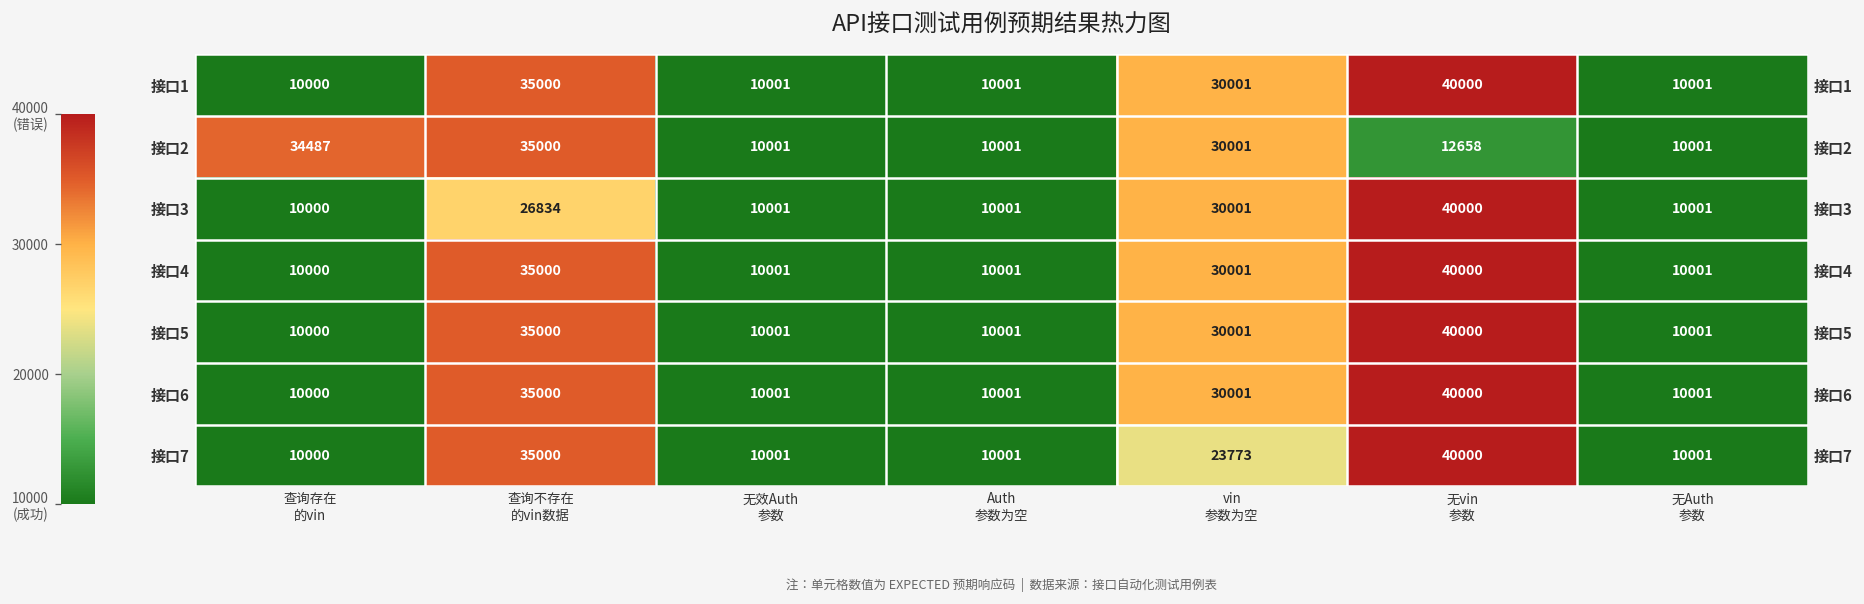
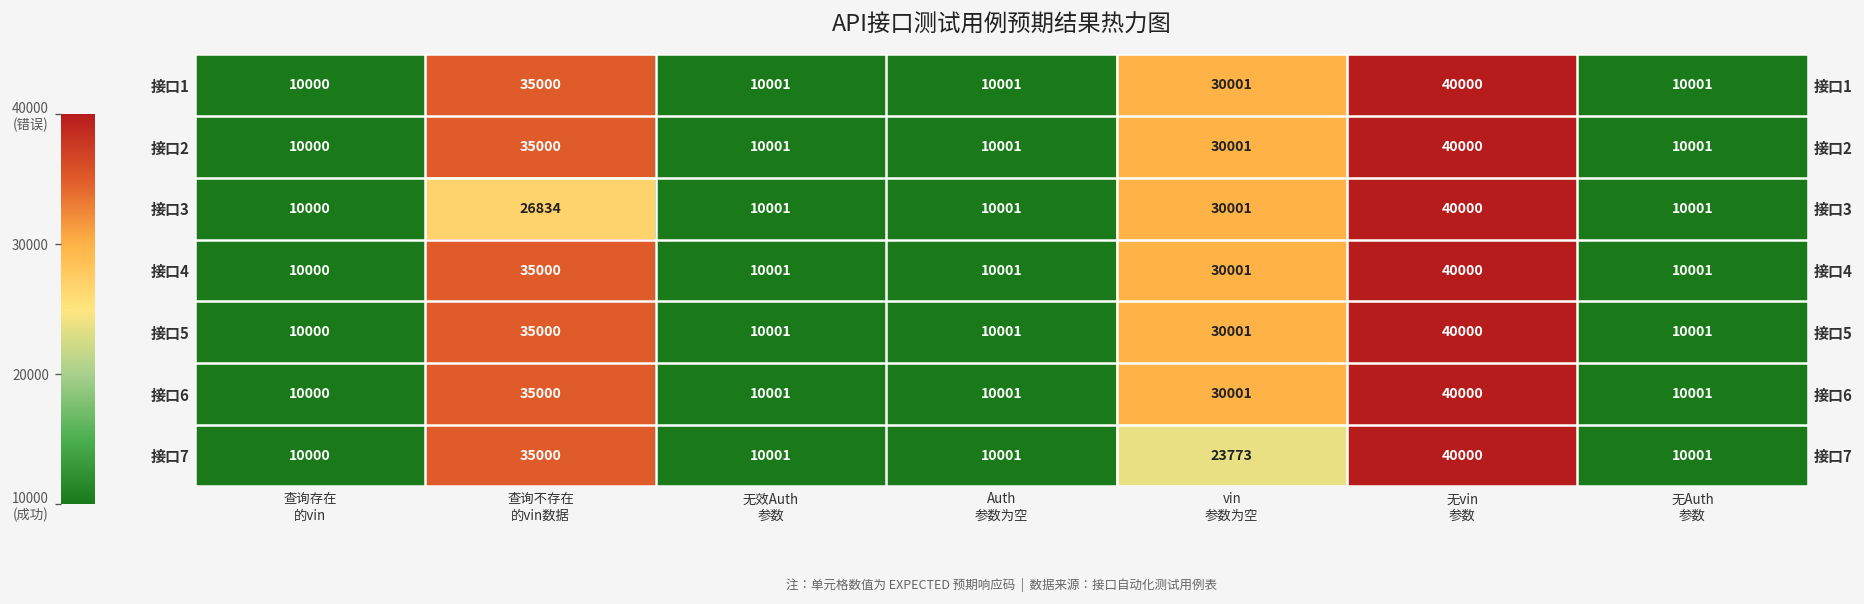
  {
    "接口1": {
      "查询存在 的vin": 10000,
      "查询不存在 的vin数据": 35000,
      "无效Auth 参数": 10001,
      "Auth 参数为空": 10001,
      "vin 参数为空": 30001,
      "无vin 参数": 40000,
      "无Auth 参数": 10001
    },
    "接口2": {
-     "查询存在 的vin": 34487,
+     "查询存在 的vin": 10000,
      "查询不存在 的vin数据": 35000,
      "无效Auth 参数": 10001,
      "Auth 参数为空": 10001,
      "vin 参数为空": 30001,
-     "无vin 参数": 12658,
+     "无vin 参数": 40000,
      "无Auth 参数": 10001
    },
    "接口3": {
      "查询存在 的vin": 10000,
      "查询不存在 的vin数据": 26834,
      "无效Auth 参数": 10001,
      "Auth 参数为空": 10001,
      "vin 参数为空": 30001,
      "无vin 参数": 40000,
      "无Auth 参数": 10001
    },
    "接口4": {
      "查询存在 的vin": 10000,
      "查询不存在 的vin数据": 35000,
      "无效Auth 参数": 10001,
      "Auth 参数为空": 10001,
      "vin 参数为空": 30001,
      "无vin 参数": 40000,
      "无Auth 参数": 10001
    },
    "接口5": {
      "查询存在 的vin": 10000,
      "查询不存在 的vin数据": 35000,
      "无效Auth 参数": 10001,
      "Auth 参数为空": 10001,
      "vin 参数为空": 30001,
      "无vin 参数": 40000,
      "无Auth 参数": 10001
    },
    "接口6": {
      "查询存在 的vin": 10000,
      "查询不存在 的vin数据": 35000,
      "无效Auth 参数": 10001,
      "Auth 参数为空": 10001,
      "vin 参数为空": 30001,
      "无vin 参数": 40000,
      "无Auth 参数": 10001
    },
    "接口7": {
      "查询存在 的vin": 10000,
      "查询不存在 的vin数据": 35000,
      "无效Auth 参数": 10001,
      "Auth 参数为空": 10001,
      "vin 参数为空": 23773,
      "无vin 参数": 40000,
      "无Auth 参数": 10001
    }
  }
